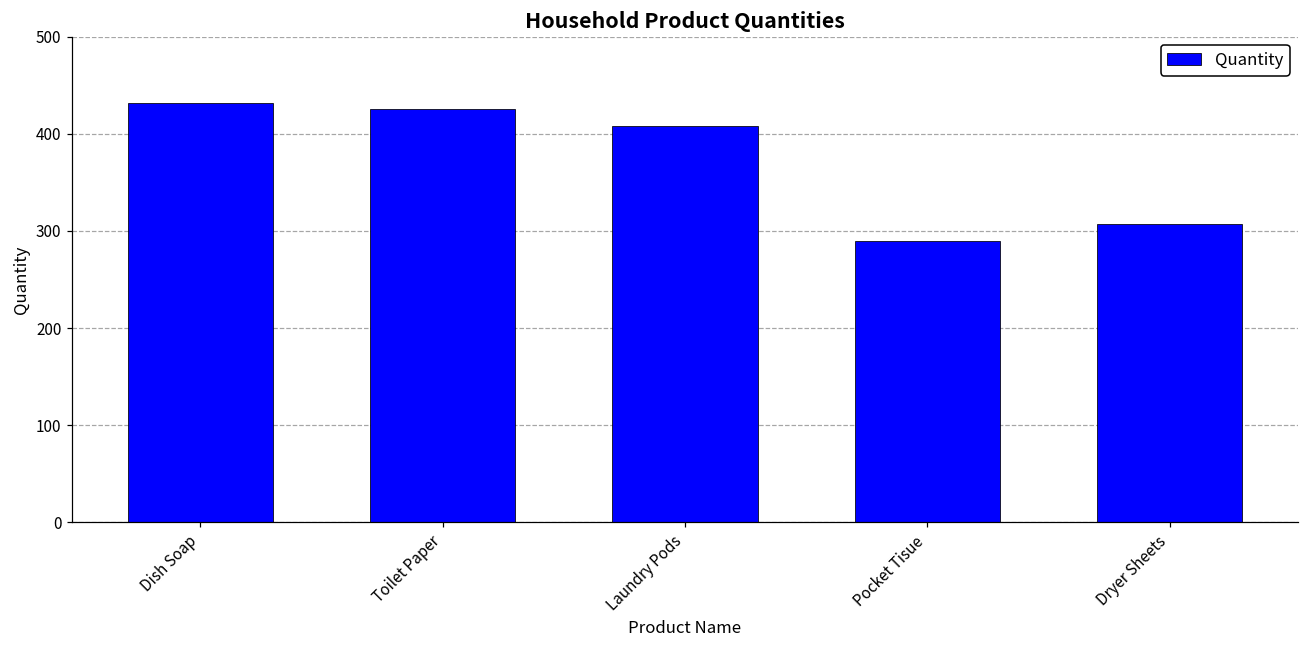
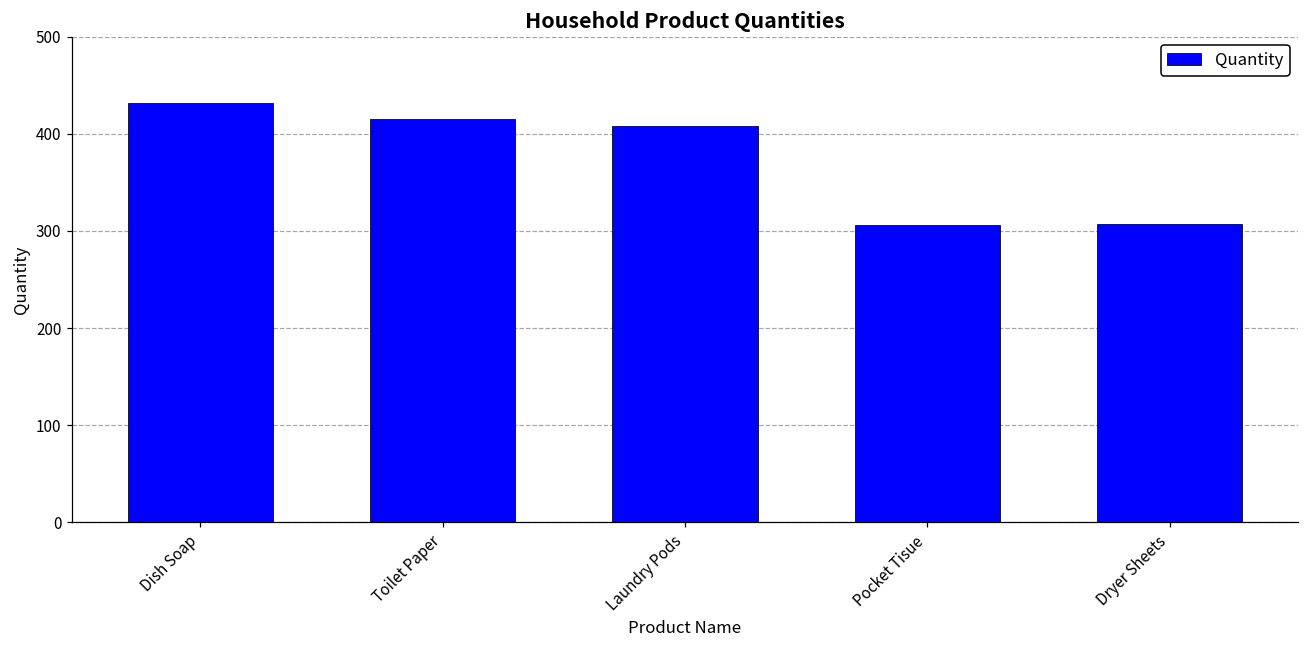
  {
    "Dish Soap": 430,
-   "Toilet Paper": 430,
+   "Toilet Paper": 420,
    "Laundry Pods": 410,
-   "Pocket Tisue": 290,
+   "Pocket Tisue": 310,
    "Dryer Sheets": 310
  }
